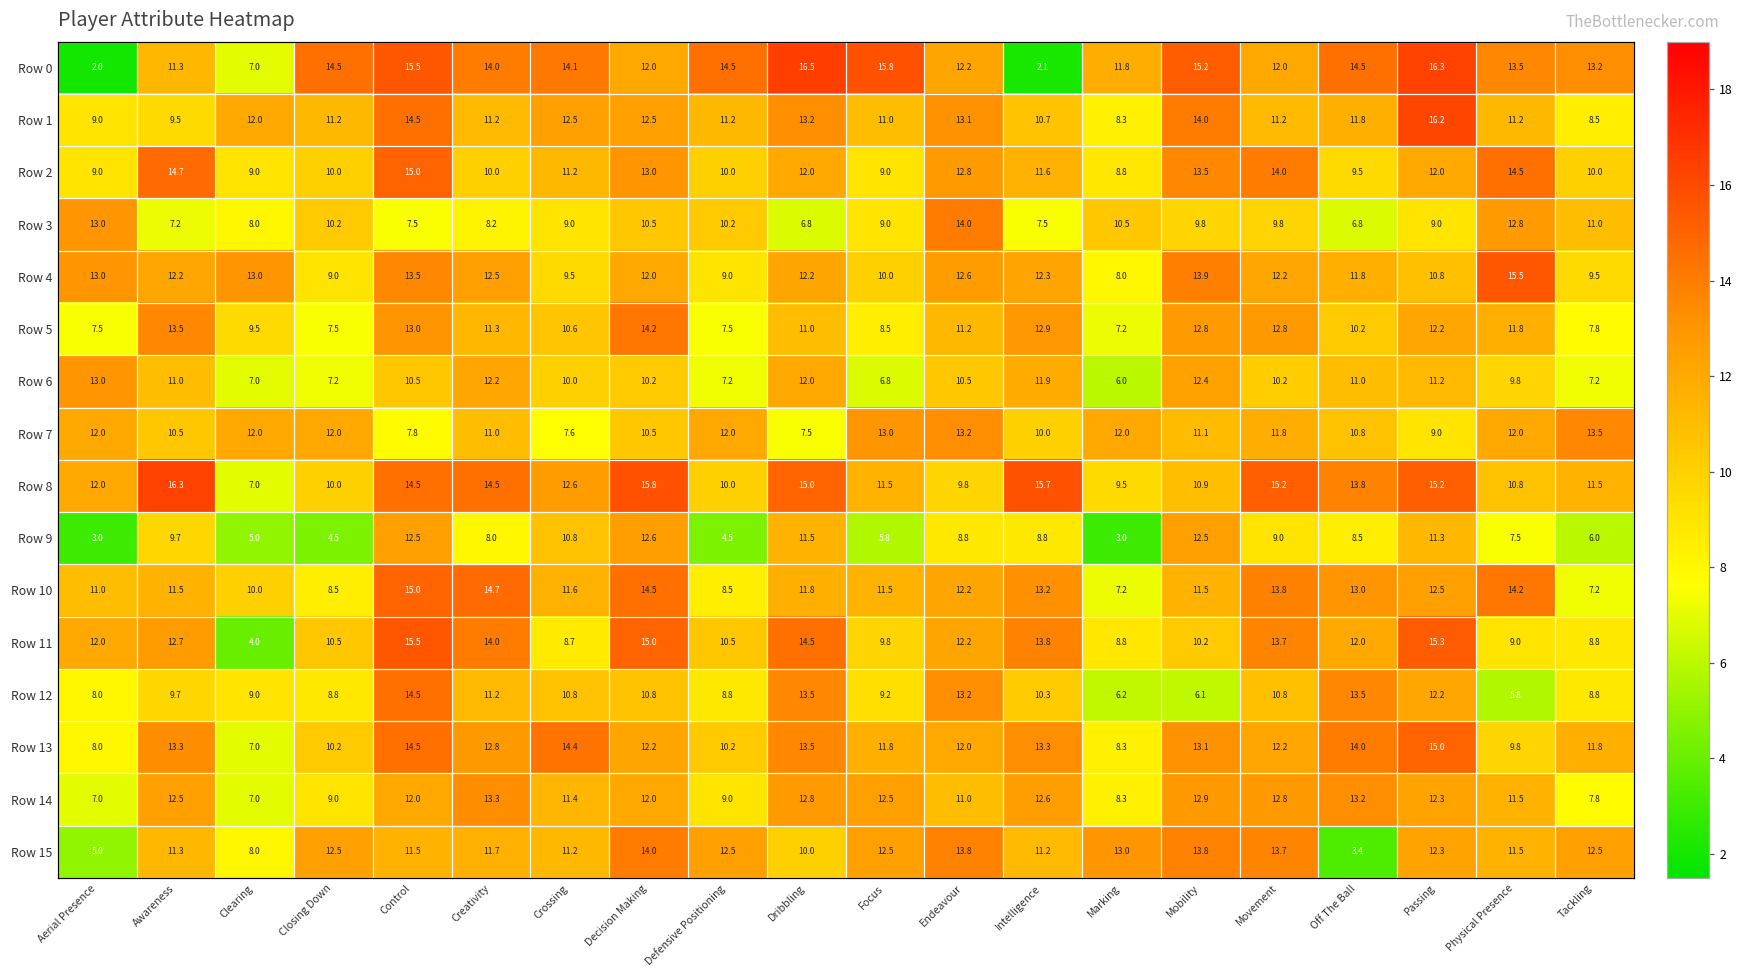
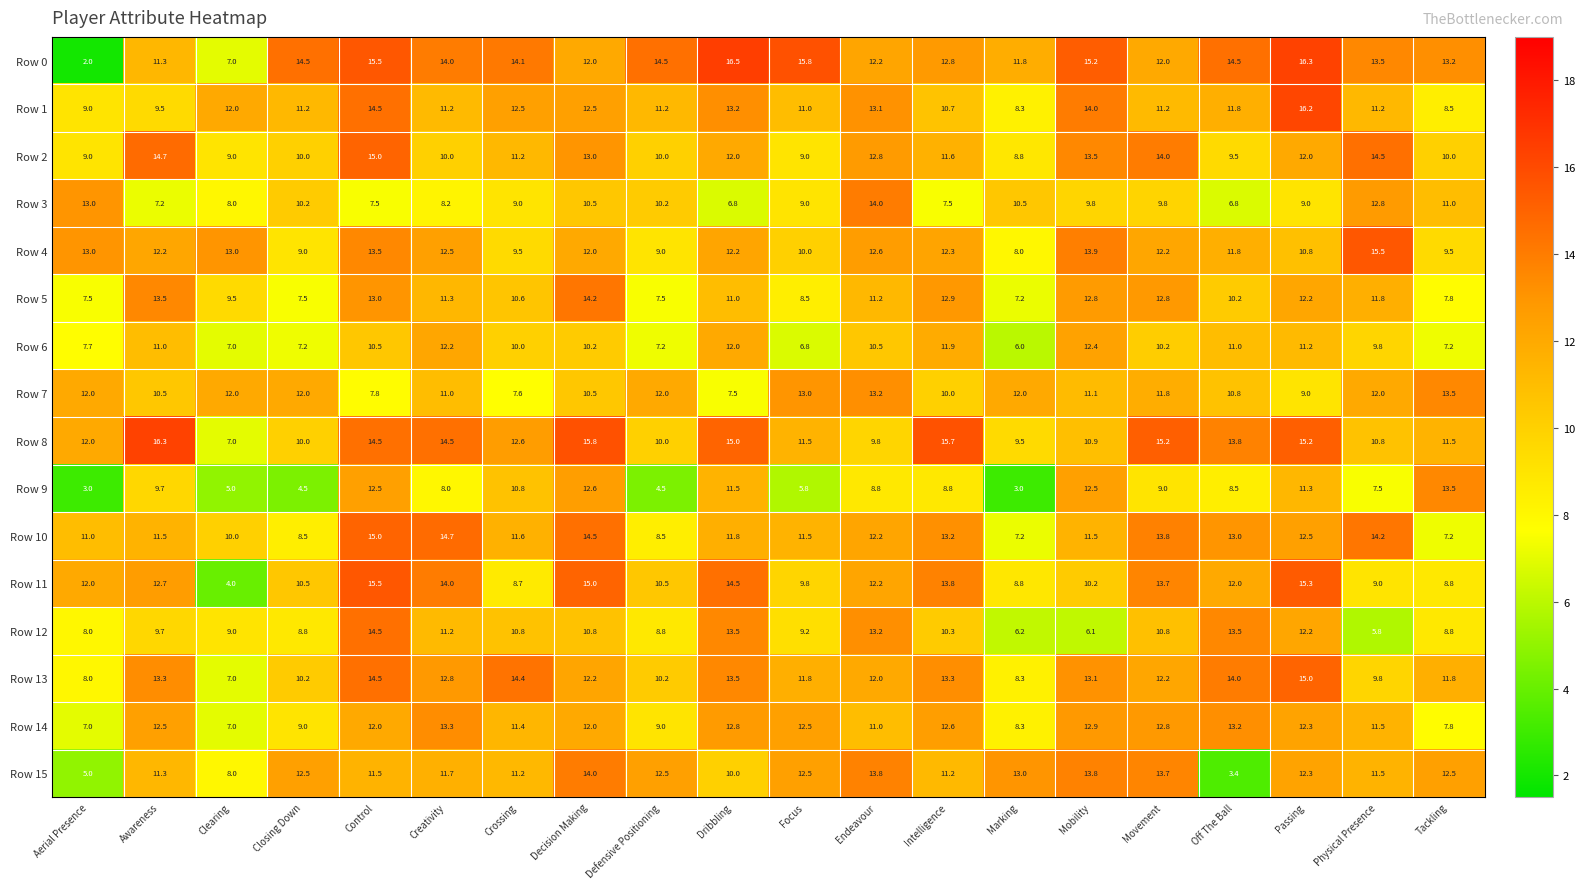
  {
    "Row 0": {
      "Aerial Presence": 2.0,
      "Awareness": 11.3,
      "Clearing": 7.0,
      "Closing Down": 14.5,
      "Control": 15.5,
      "Creativity": 14.0,
      "Crossing": 14.1,
      "Decision Making": 12.0,
      "Defensive Positioning": 14.5,
      "Dribbling": 16.5,
      "Focus": 15.8,
      "Endeavour": 12.2,
-     "Intelligence": 2.1,
+     "Intelligence": 12.8,
      "Marking": 11.8,
      "Mobility": 15.2,
      "Movement": 12.0,
      "Off The Ball": 14.5,
      "Passing": 16.3,
      "Physical Presence": 13.5,
      "Tackling": 13.2
    },
    "Row 6": {
-     "Aerial Presence": 13.0,
+     "Aerial Presence": 7.7,
      "Awareness": 11.0,
      "Clearing": 7.0,
      "Closing Down": 7.2,
      "Control": 10.5,
      "Creativity": 12.2,
      "Crossing": 10.0,
      "Decision Making": 10.2,
      "Defensive Positioning": 7.2,
      "Dribbling": 12.0,
      "Focus": 6.8,
      "Endeavour": 10.5,
      "Intelligence": 11.9,
      "Marking": 6.0,
      "Mobility": 12.4,
      "Movement": 10.2,
      "Off The Ball": 11.0,
      "Passing": 11.2,
      "Physical Presence": 9.8,
      "Tackling": 7.2
    },
    "Row 9": {
      "Aerial Presence": 3.0,
      "Awareness": 9.7,
      "Clearing": 5.0,
      "Closing Down": 4.5,
      "Control": 12.5,
      "Creativity": 8.0,
      "Crossing": 10.8,
      "Decision Making": 12.6,
      "Defensive Positioning": 4.5,
      "Dribbling": 11.5,
      "Focus": 5.8,
      "Endeavour": 8.8,
      "Intelligence": 8.8,
      "Marking": 3.0,
      "Mobility": 12.5,
      "Movement": 9.0,
      "Off The Ball": 8.5,
      "Passing": 11.3,
      "Physical Presence": 7.5,
-     "Tackling": 6.0
+     "Tackling": 13.5
    }
  }
